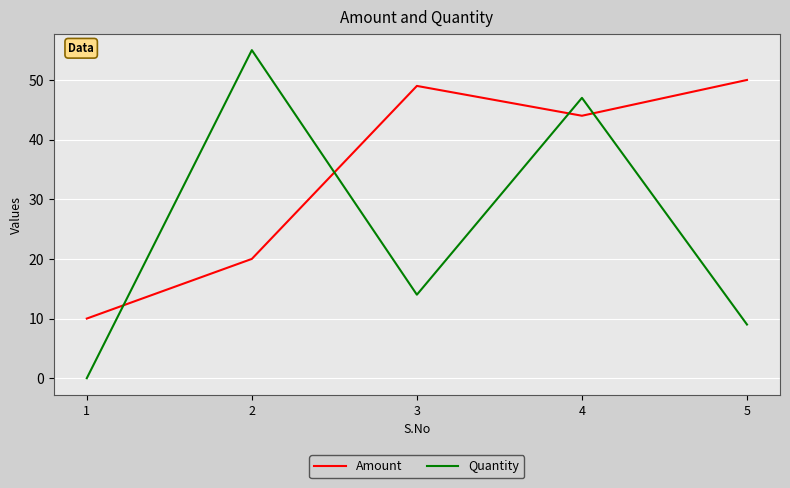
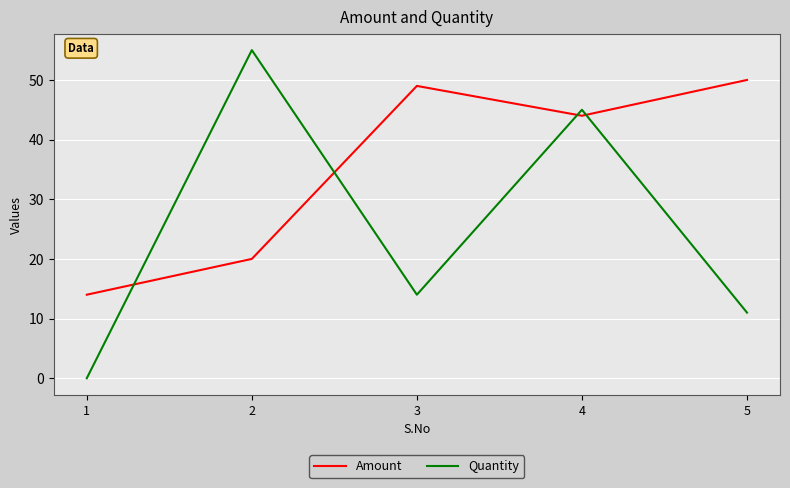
  {
    "Amount": {
-     "1": 10,
+     "1": 14,
      "2": 20,
      "3": 49,
      "4": 44,
      "5": 50
    },
    "Quantity": {
      "1": 0,
      "2": 55,
      "3": 14,
-     "4": 47,
-     "5": 9
+     "4": 45,
+     "5": 11
    }
  }
